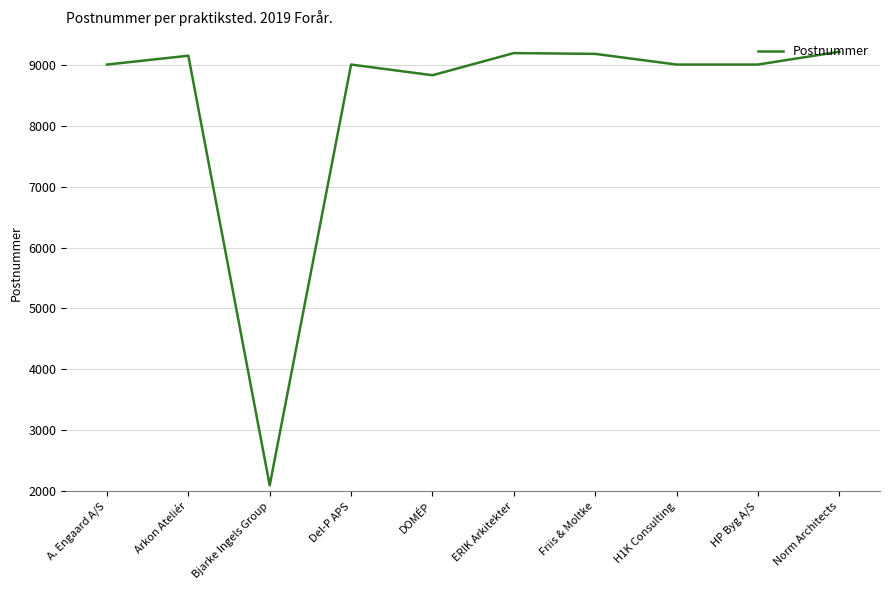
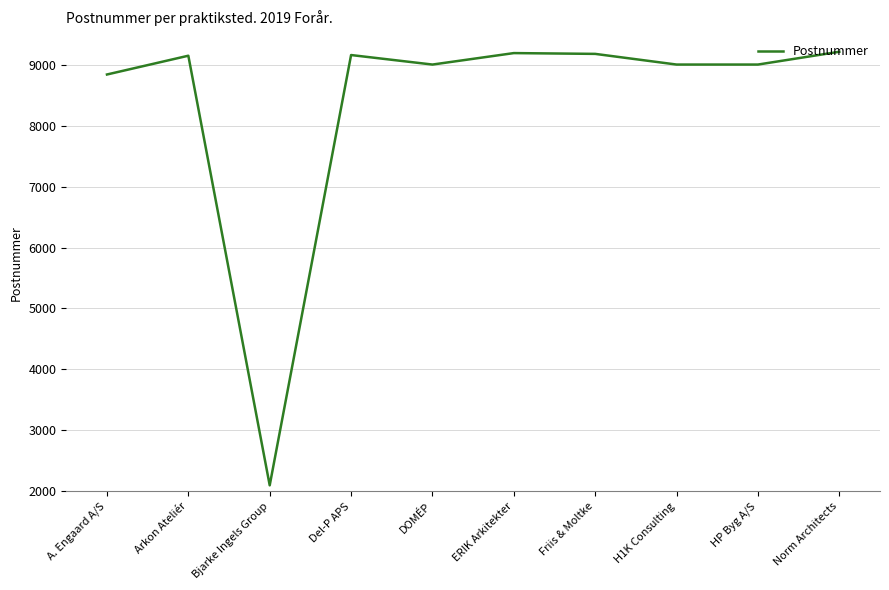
  {
-   "A. Engaard A/S": 9000,
+   "A. Engaard A/S": 8800,
    "Arkon Ateliér": 9100,
    "Bjarke Ingels Group": 2100,
-   "Del-P APS": 9000,
-   "DOMÉP": 8800,
+   "Del-P APS": 9200,
+   "DOMÉP": 9000,
    "ERIK Arkitekter": 9200,
    "Friis & Moltke": 9200,
    "H1K Consulting": 9000,
    "HP Byg A/S": 9000,
    "Norm Architects": 9200
  }
